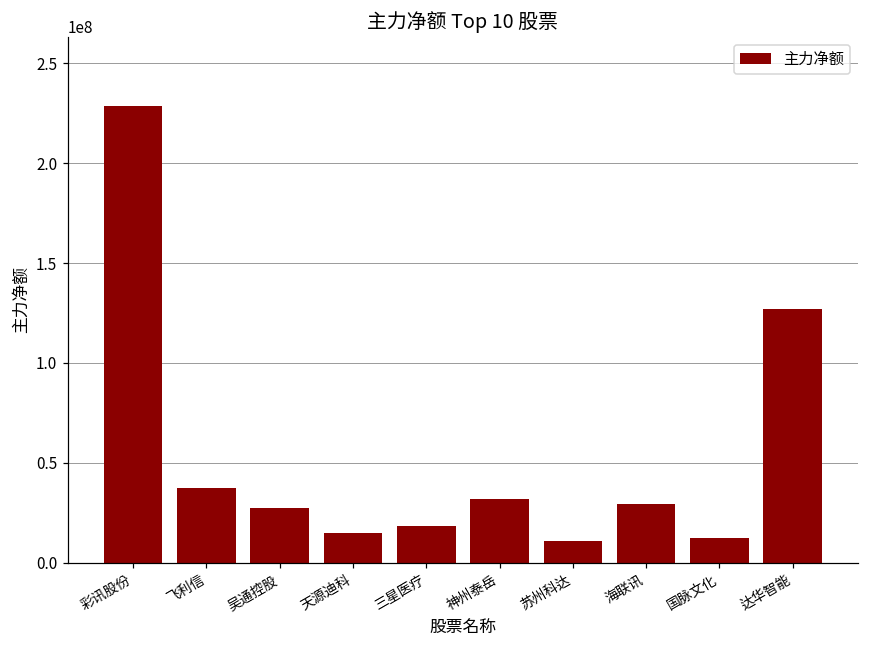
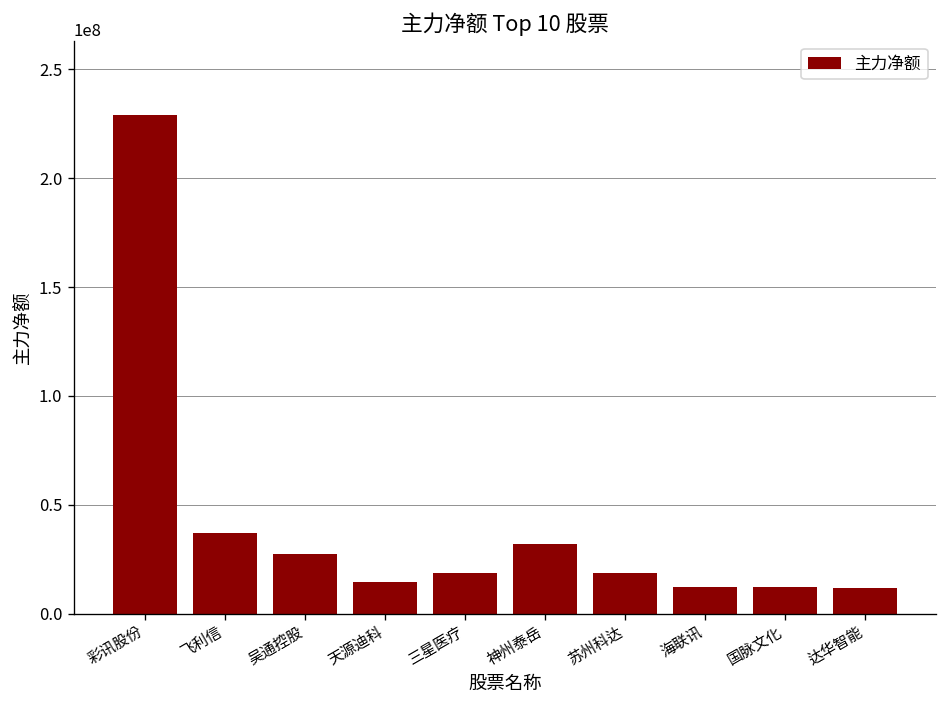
  {
    "彩讯股份": 229000000,
    "飞利信": 37000000,
    "吴通控股": 28000000,
    "天源迪科": 15000000,
    "三星医疗": 19000000,
    "神州泰岳": 32000000,
-   "苏州科达": 11000000,
-   "海联讯": 29000000,
+   "苏州科达": 19000000,
+   "海联讯": 12000000,
    "国脉文化": 12000000,
-   "达华智能": 127000000
+   "达华智能": 12000000
  }
